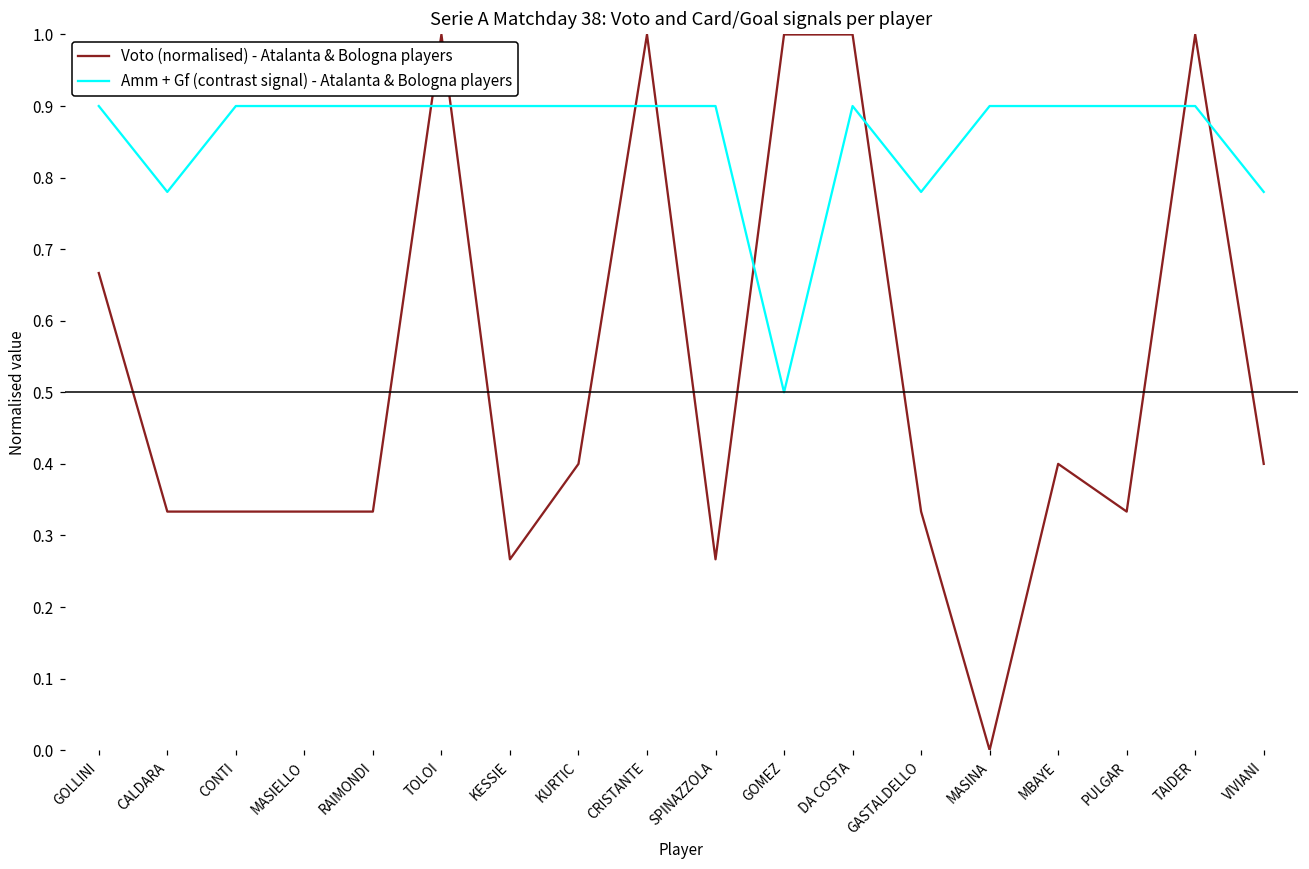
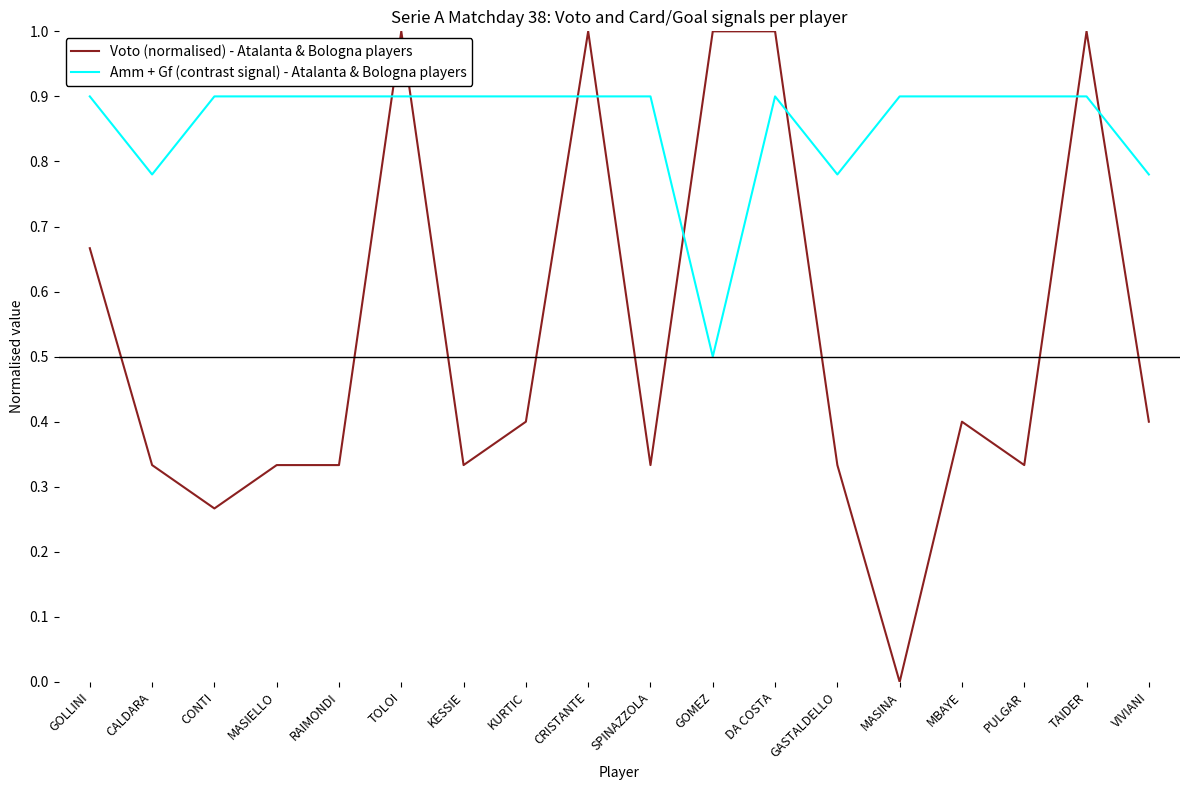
  {
    "Voto (normalised) - Atalanta & Bologna players": {
      "GOLLINI": 0.67,
      "CALDARA": 0.33,
-     "CONTI": 0.33,
+     "CONTI": 0.27,
      "MASIELLO": 0.33,
      "RAIMONDI": 0.33,
      "TOLOI": 1.00,
-     "KESSIE": 0.27,
+     "KESSIE": 0.33,
      "KURTIC": 0.40,
      "CRISTANTE": 1.00,
-     "SPINAZZOLA": 0.27,
+     "SPINAZZOLA": 0.33,
      "GOMEZ": 1.00,
      "DA COSTA": 1.00,
      "GASTALDELLO": 0.33,
      "MASINA": 0.00,
      "MBAYE": 0.40,
      "PULGAR": 0.33,
      "TAIDER": 1.00,
      "VIVIANI": 0.40
    },
    "Amm + Gf (contrast signal) - Atalanta & Bologna players": {
      "GOLLINI": 0.90,
      "CALDARA": 0.78,
      "CONTI": 0.90,
      "MASIELLO": 0.90,
      "RAIMONDI": 0.90,
      "TOLOI": 0.90,
      "KESSIE": 0.90,
      "KURTIC": 0.90,
      "CRISTANTE": 0.90,
      "SPINAZZOLA": 0.90,
      "GOMEZ": 0.50,
      "DA COSTA": 0.90,
      "GASTALDELLO": 0.78,
      "MASINA": 0.90,
      "MBAYE": 0.90,
      "PULGAR": 0.90,
      "TAIDER": 0.90,
      "VIVIANI": 0.78
    }
  }
